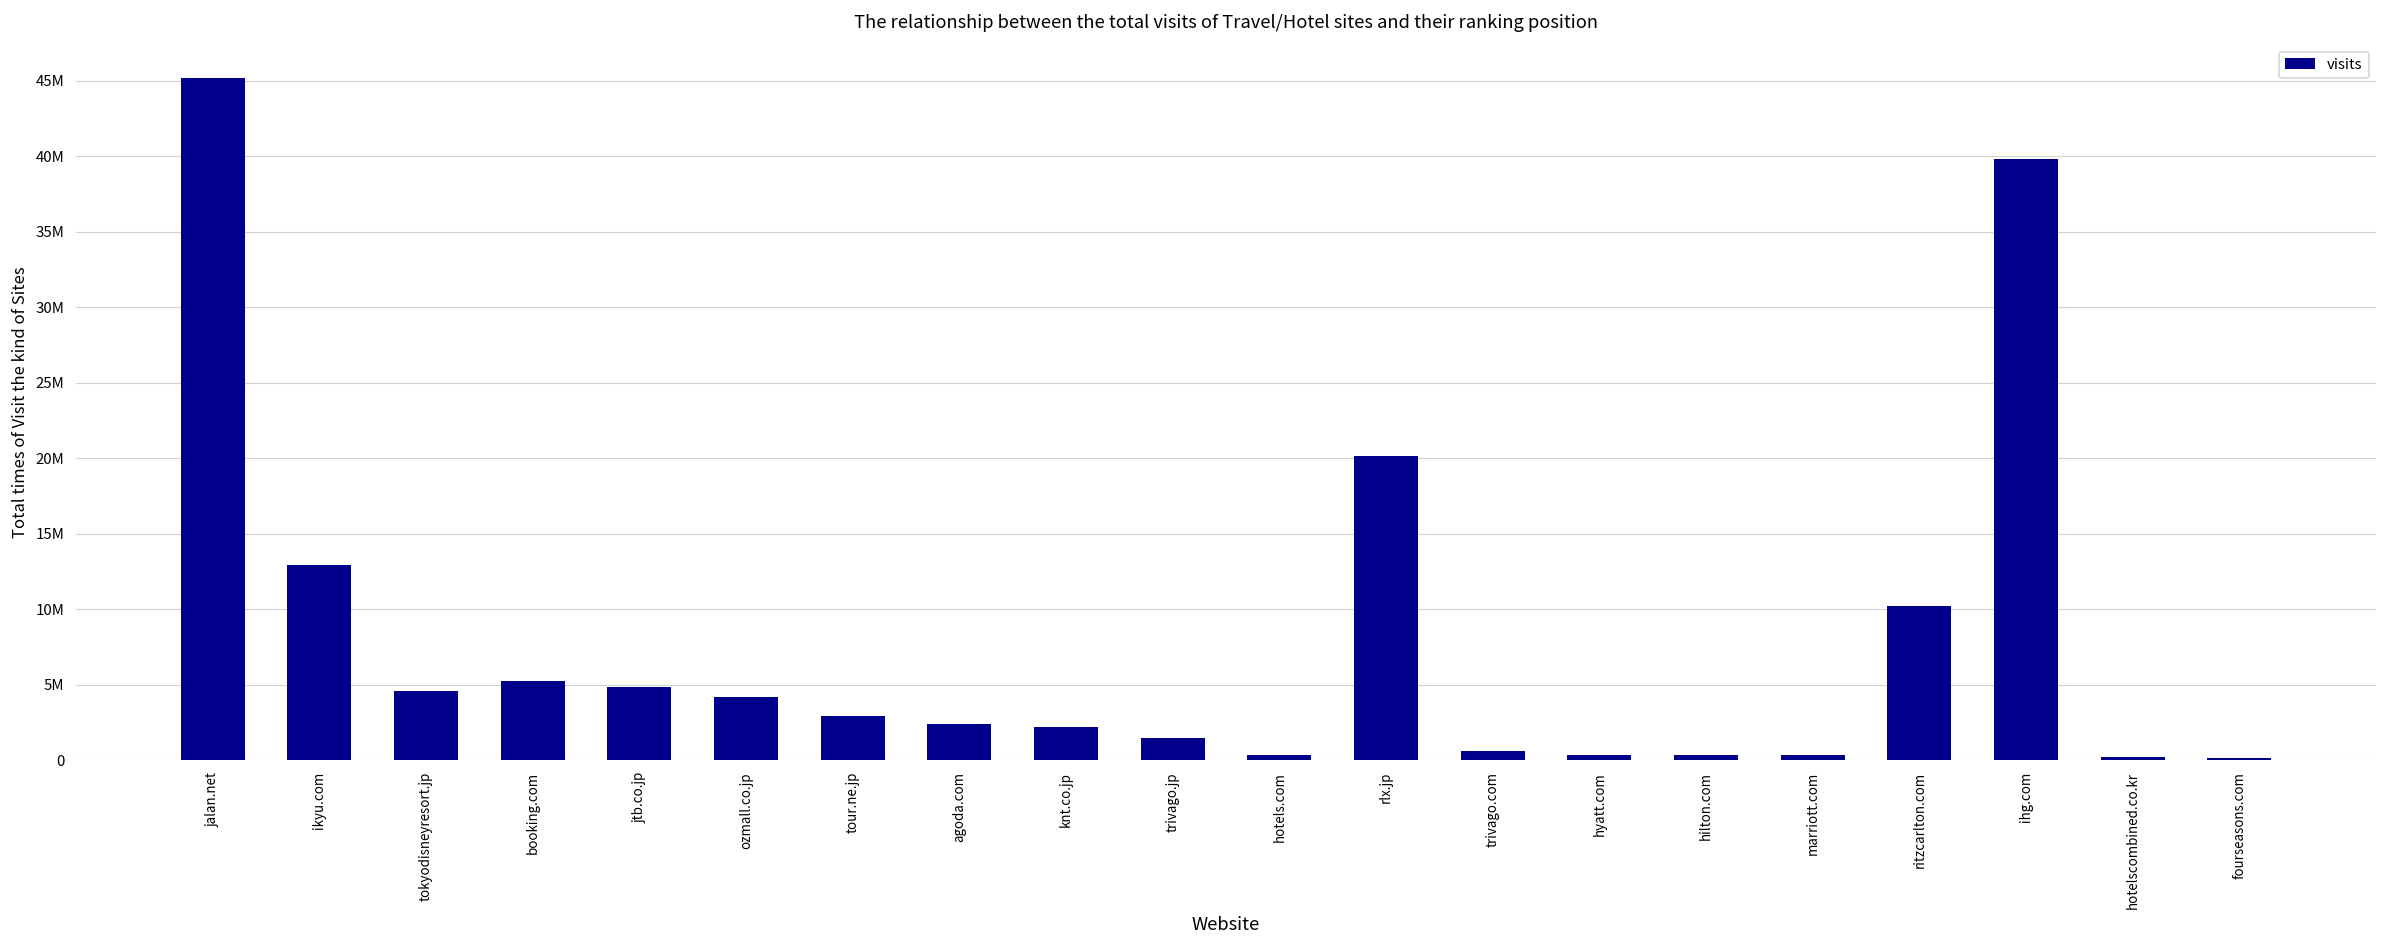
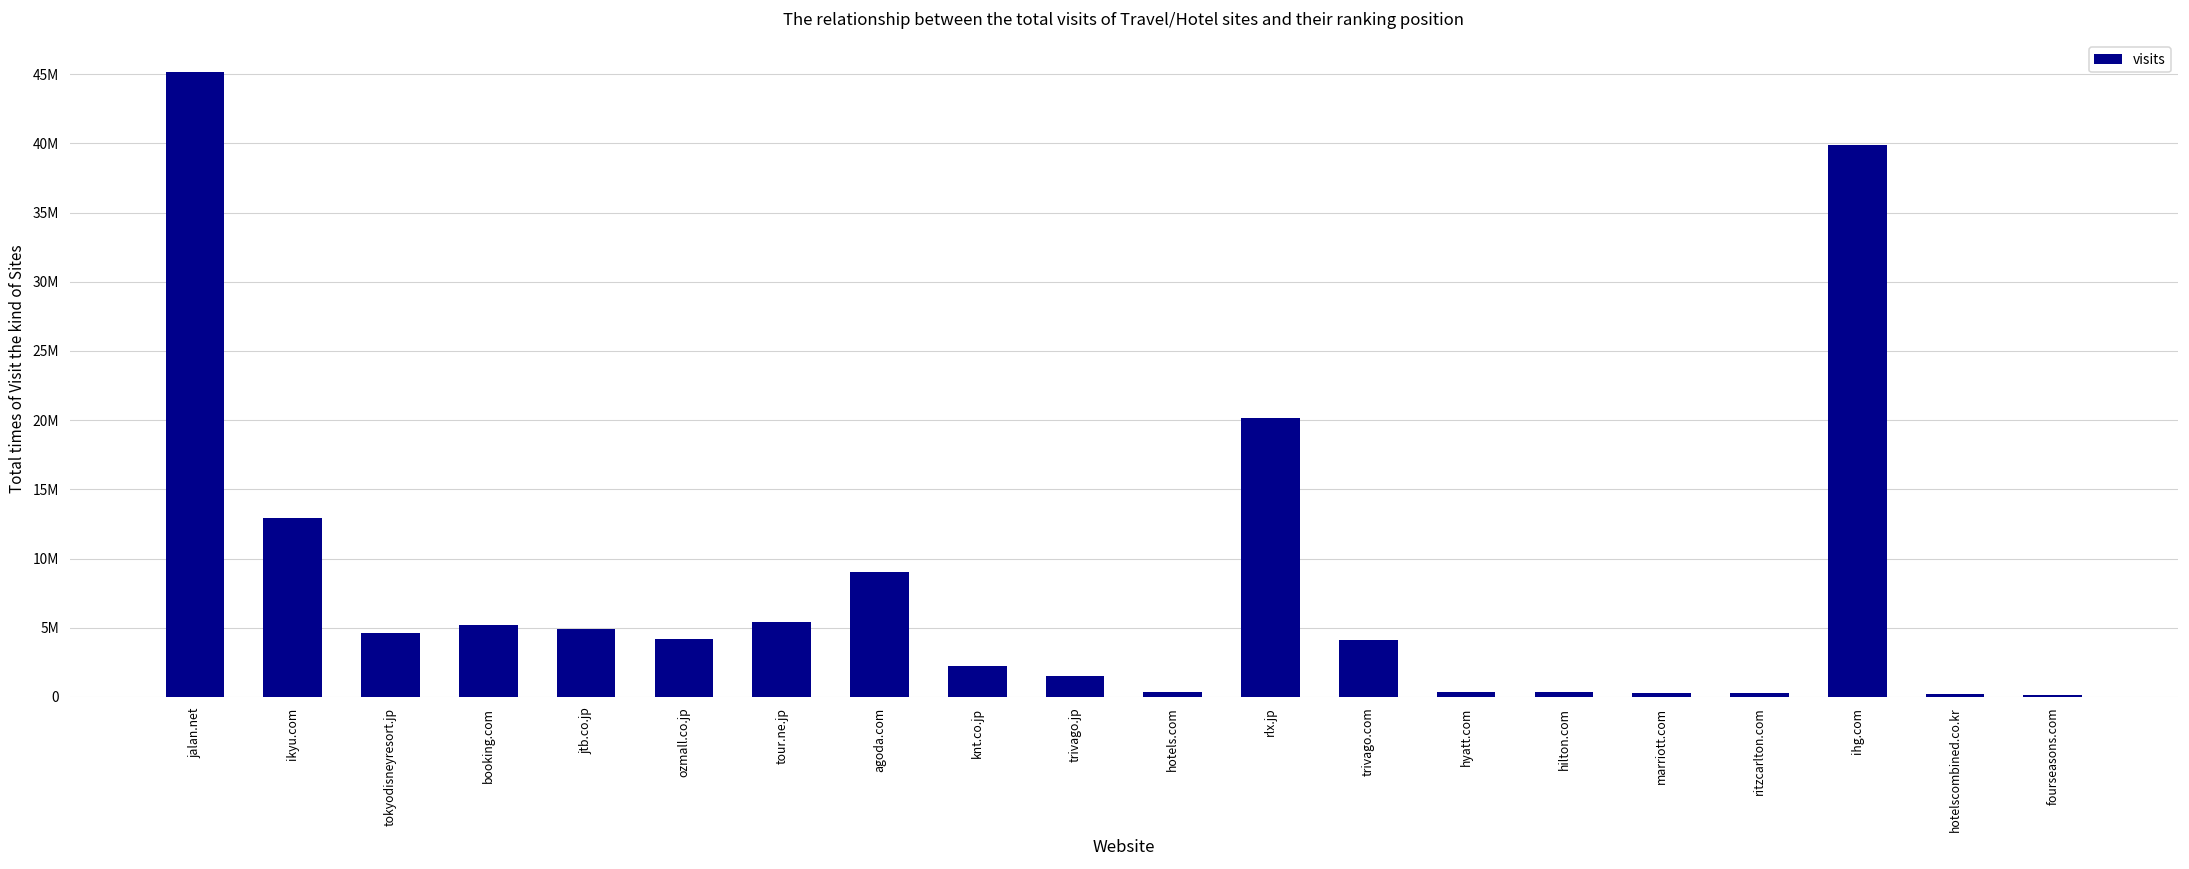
  {
    "jalan.net": 45200000,
    "ikyu.com": 13000000,
    "tokyodisneyresort.jp": 4600000,
    "booking.com": 5200000,
    "jtb.co.jp": 4900000,
    "ozmall.co.jp": 4200000,
-   "tour.ne.jp": 2900000,
-   "agoda.com": 2400000,
+   "tour.ne.jp": 5400000,
+   "agoda.com": 9000000,
    "knt.co.jp": 2200000,
    "trivago.jp": 1500000,
    "hotels.com": 400000,
    "rlx.jp": 20100000,
-   "trivago.com": 600000,
+   "trivago.com": 4100000,
    "hyatt.com": 400000,
    "hilton.com": 300000,
    "marriott.com": 300000,
-   "ritzcarlton.com": 10200000,
+   "ritzcarlton.com": 300000,
    "ihg.com": 39900000
  }
